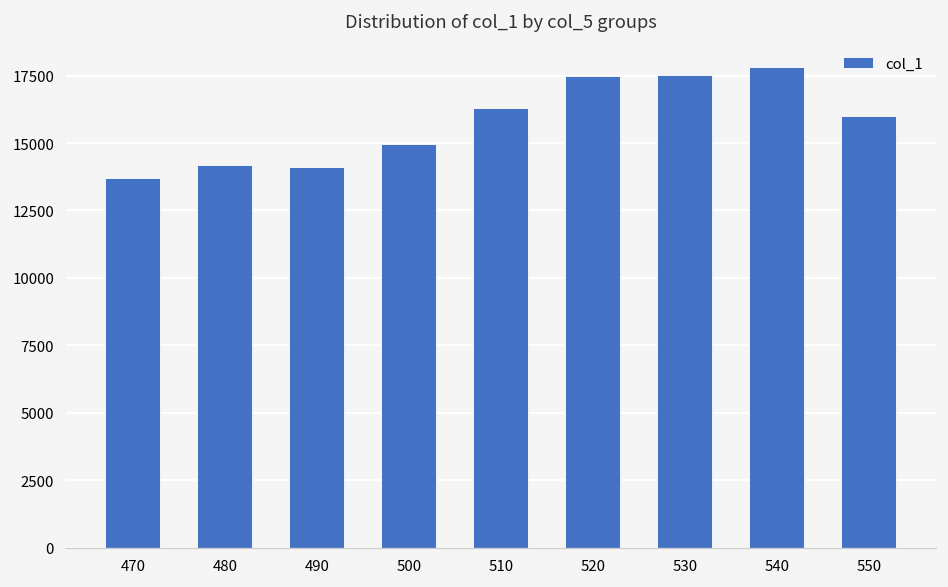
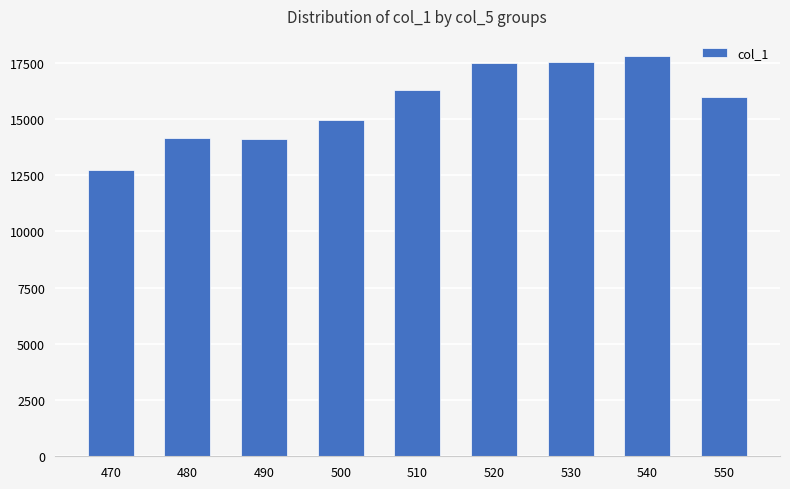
  {
-   "470": 13700,
+   "470": 12700,
    "480": 14200,
    "490": 14100,
    "500": 15000,
    "510": 16300,
    "520": 17500,
    "530": 17500,
    "540": 17800,
    "550": 16000
  }
